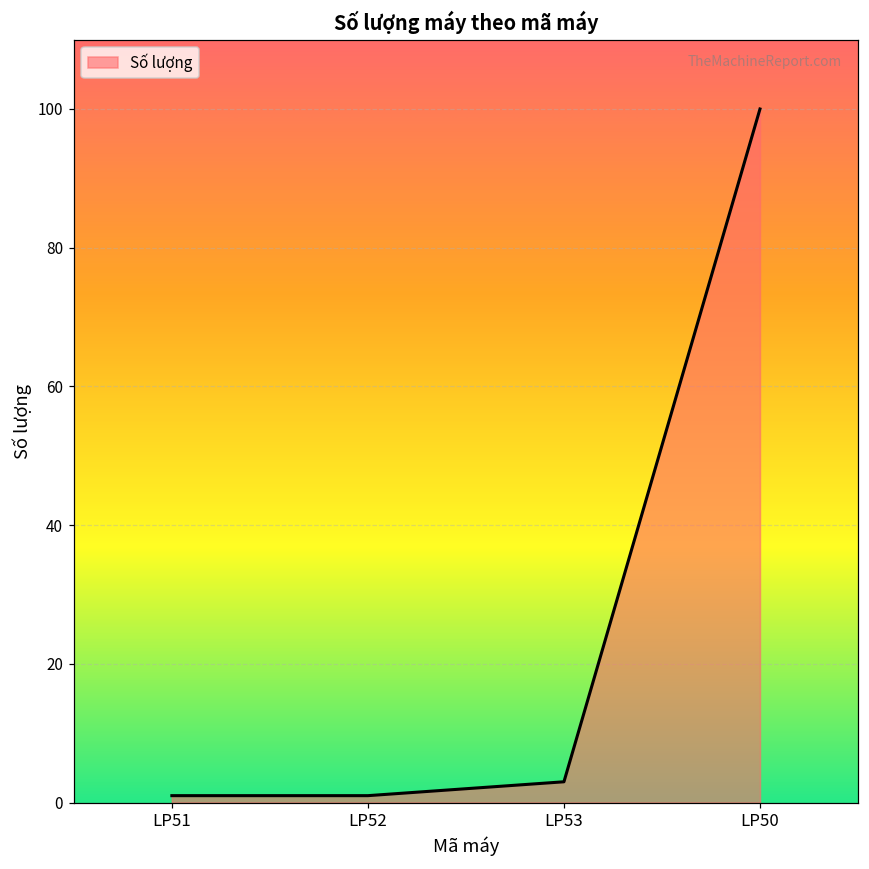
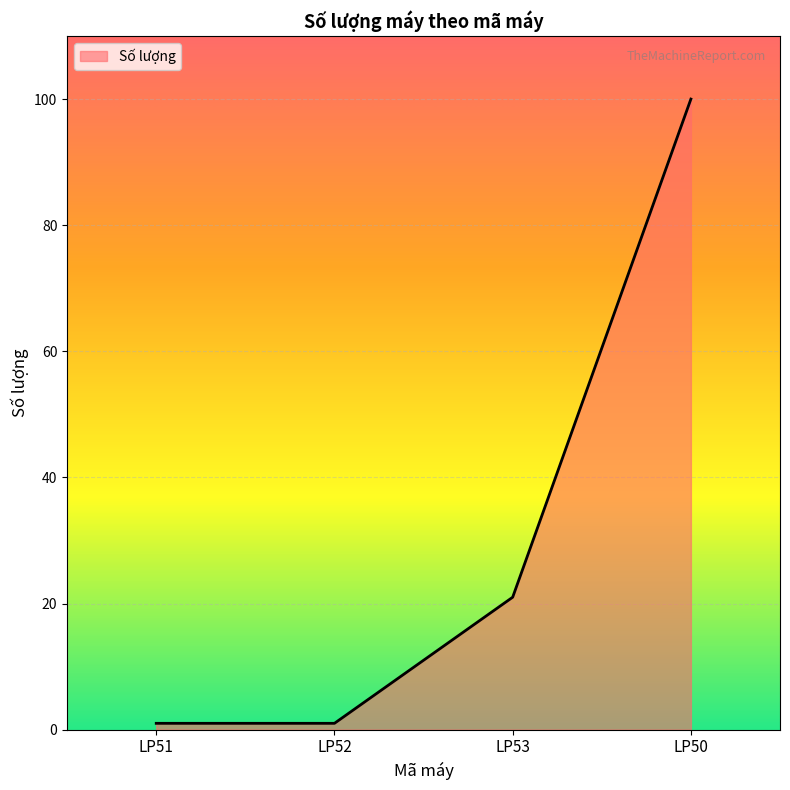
  {
    "LP51": 1,
    "LP52": 1,
-   "LP53": 3,
+   "LP53": 21,
    "LP50": 100
  }
